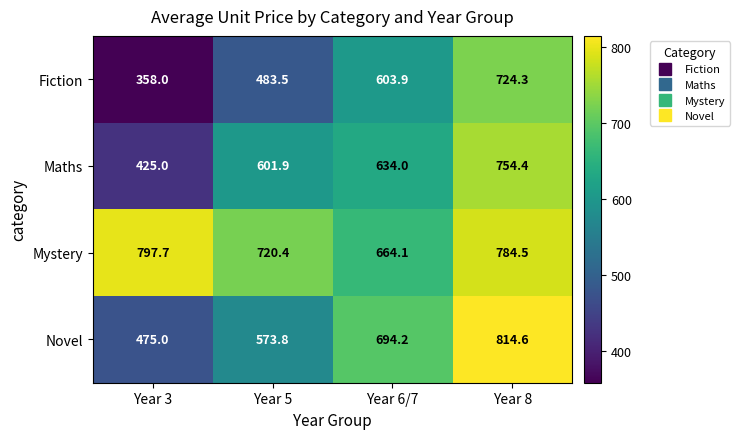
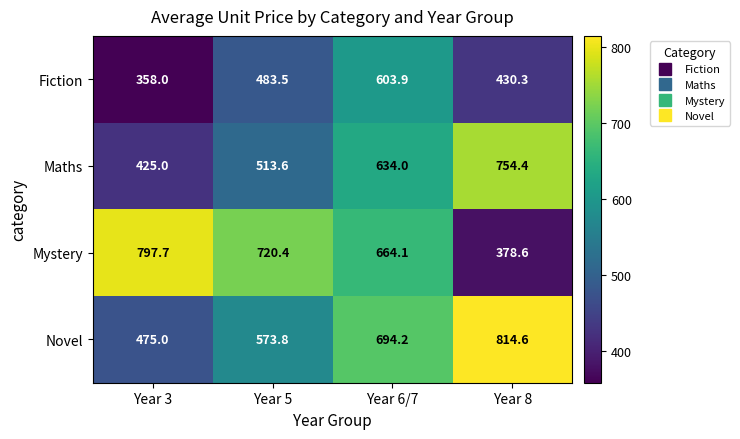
  {
    "Fiction": {
      "Year 3": 358.0,
      "Year 5": 483.5,
      "Year 6/7": 603.9,
-     "Year 8": 724.3
+     "Year 8": 430.3
    },
    "Maths": {
      "Year 3": 425.0,
-     "Year 5": 601.9,
+     "Year 5": 513.6,
      "Year 6/7": 634.0,
      "Year 8": 754.4
    },
    "Mystery": {
      "Year 3": 797.7,
      "Year 5": 720.4,
      "Year 6/7": 664.1,
-     "Year 8": 784.5
+     "Year 8": 378.6
    },
    "Novel": {
      "Year 3": 475.0,
      "Year 5": 573.8,
      "Year 6/7": 694.2,
      "Year 8": 814.6
    }
  }
